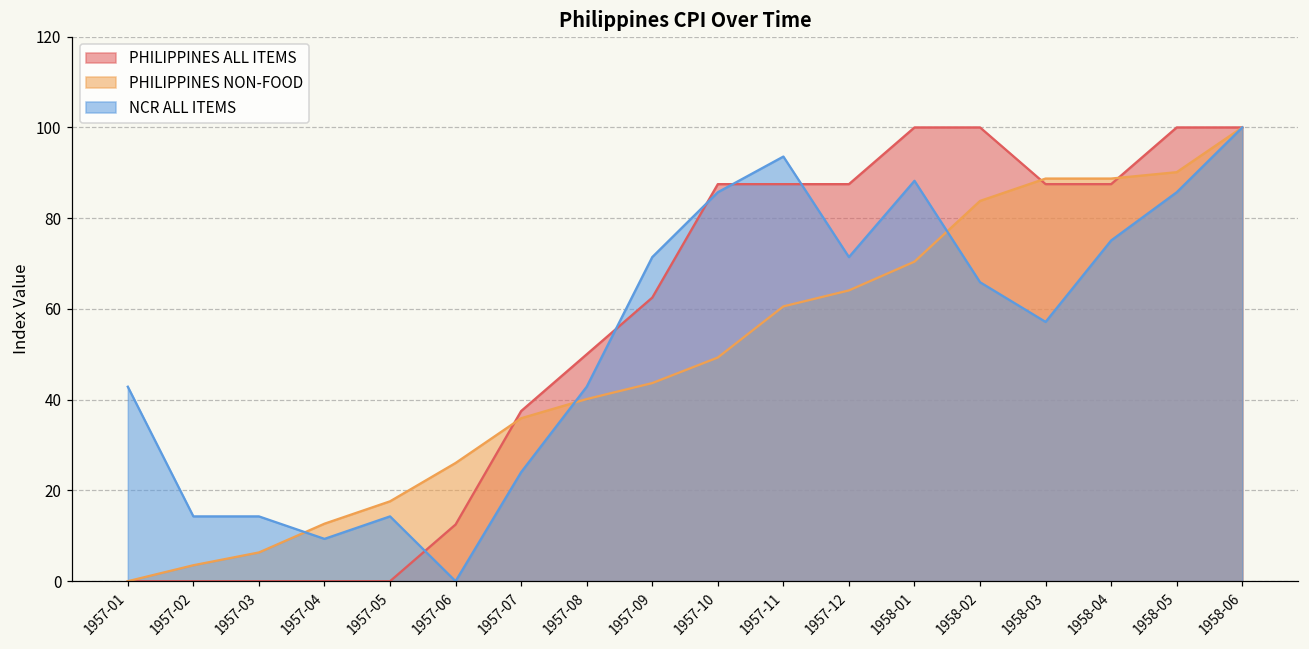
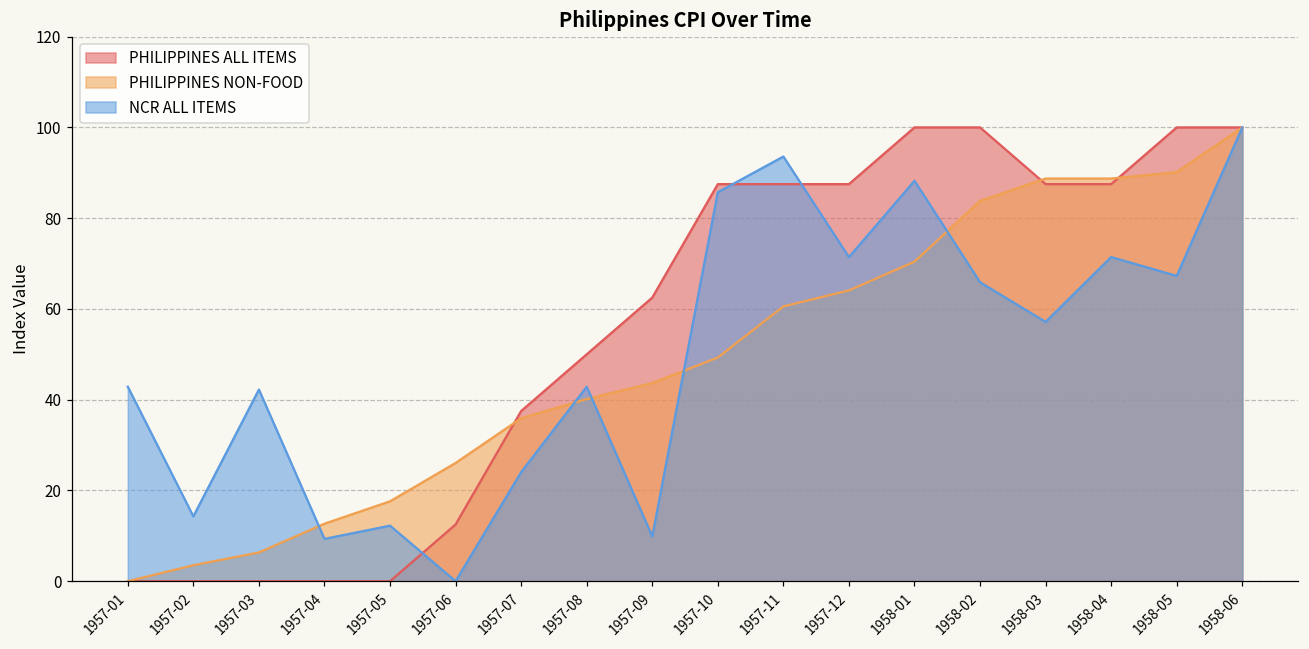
  {
    "NCR ALL ITEMS": {
      "1957-01": 43,
      "1957-02": 14,
-     "1957-03": 14,
+     "1957-03": 42,
      "1957-04": 9,
-     "1957-05": 14,
+     "1957-05": 12,
      "1957-06": 0,
      "1957-07": 24,
      "1957-08": 43,
-     "1957-09": 71,
+     "1957-09": 10,
      "1957-10": 86,
      "1957-11": 94,
      "1957-12": 71,
      "1958-01": 88,
      "1958-02": 66,
      "1958-03": 57,
-     "1958-04": 75,
-     "1958-05": 86
+     "1958-04": 71,
+     "1958-05": 67
    }
  }
